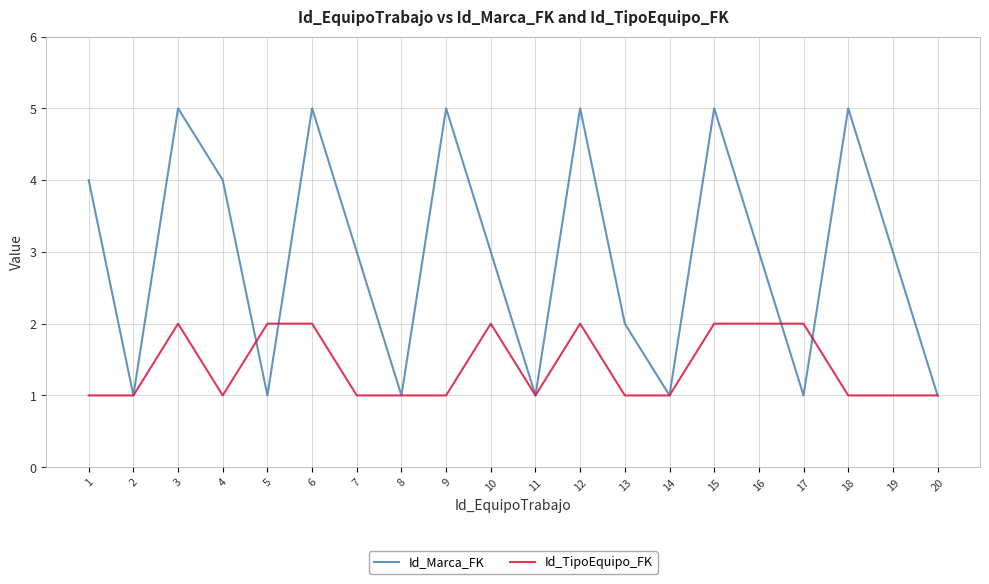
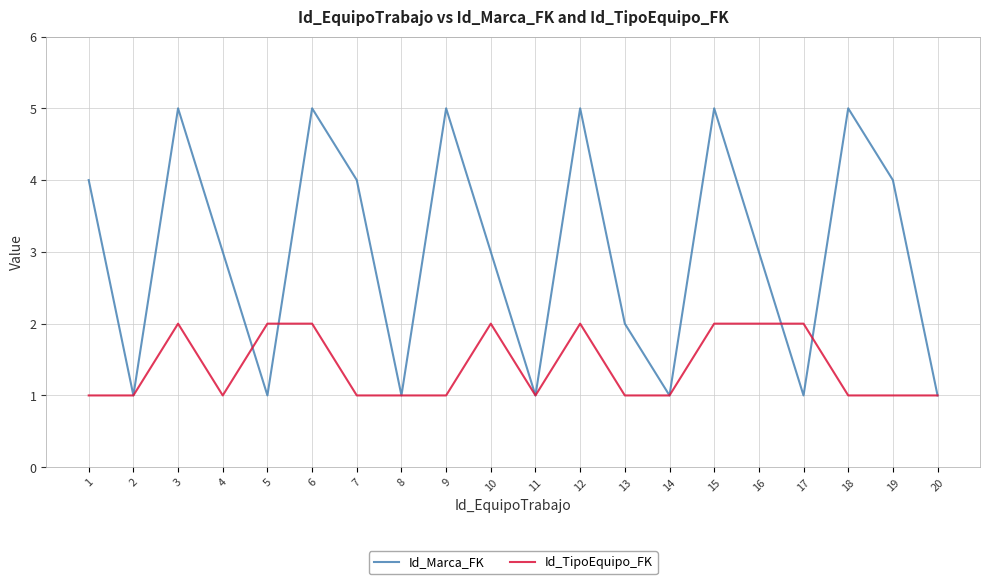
  {
    "Id_Marca_FK": {
      "1": 4,
      "3": 5,
-     "4": 4,
+     "4": 3,
      "5": 1,
      "6": 5,
-     "7": 3,
+     "7": 4,
      "9": 5,
      "10": 3,
      "12": 5,
      "13": 2,
      "15": 5,
      "16": 3,
      "17": 1,
      "18": 5,
-     "19": 3
+     "19": 4
    },
    "Id_TipoEquipo_FK": {
      "1": 1,
      "3": 2,
      "4": 1,
      "5": 2,
      "6": 2,
      "7": 1,
      "9": 1,
      "10": 2,
      "12": 2,
      "13": 1,
      "15": 2,
      "16": 2,
      "17": 2,
      "18": 1,
      "19": 1
    }
  }
